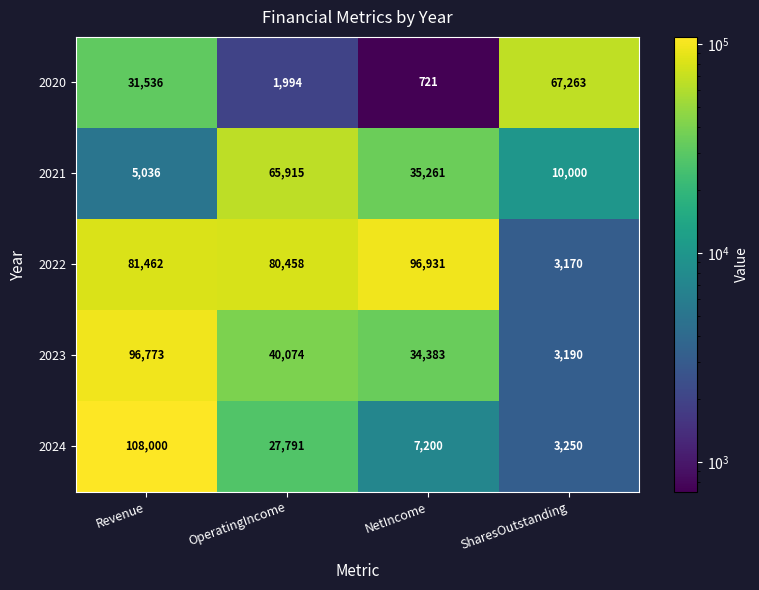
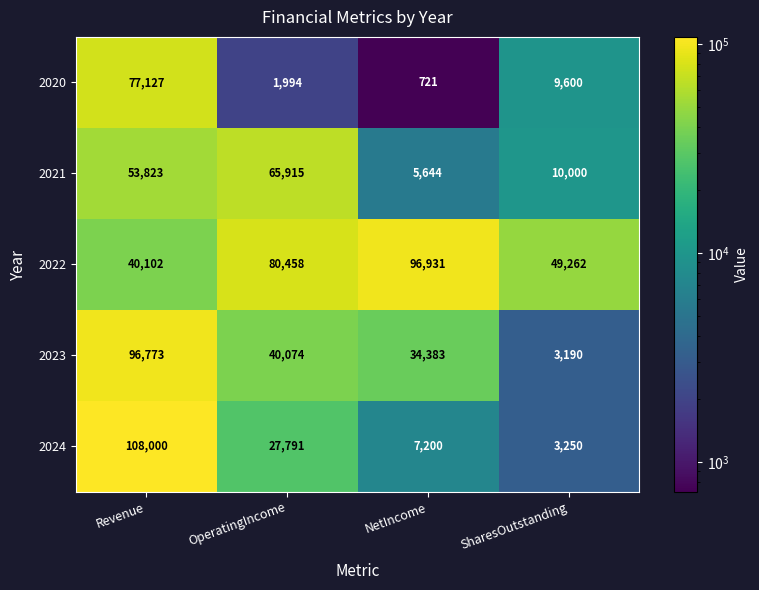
  {
    "2020": {
-     "Revenue": "31,536",
+     "Revenue": "77,127",
      "OperatingIncome": "1,994",
      "NetIncome": "721",
-     "SharesOutstanding": "67,263"
+     "SharesOutstanding": "9,600"
    },
    "2021": {
-     "Revenue": "5,036",
+     "Revenue": "53,823",
      "OperatingIncome": "65,915",
-     "NetIncome": "35,261",
+     "NetIncome": "5,644",
      "SharesOutstanding": "10,000"
    },
    "2022": {
-     "Revenue": "81,462",
+     "Revenue": "40,102",
      "OperatingIncome": "80,458",
      "NetIncome": "96,931",
-     "SharesOutstanding": "3,170"
+     "SharesOutstanding": "49,262"
    },
    "2023": {
      "Revenue": "96,773",
      "OperatingIncome": "40,074",
      "NetIncome": "34,383",
      "SharesOutstanding": "3,190"
    },
    "2024": {
      "Revenue": "108,000",
      "OperatingIncome": "27,791",
      "NetIncome": "7,200",
      "SharesOutstanding": "3,250"
    }
  }
